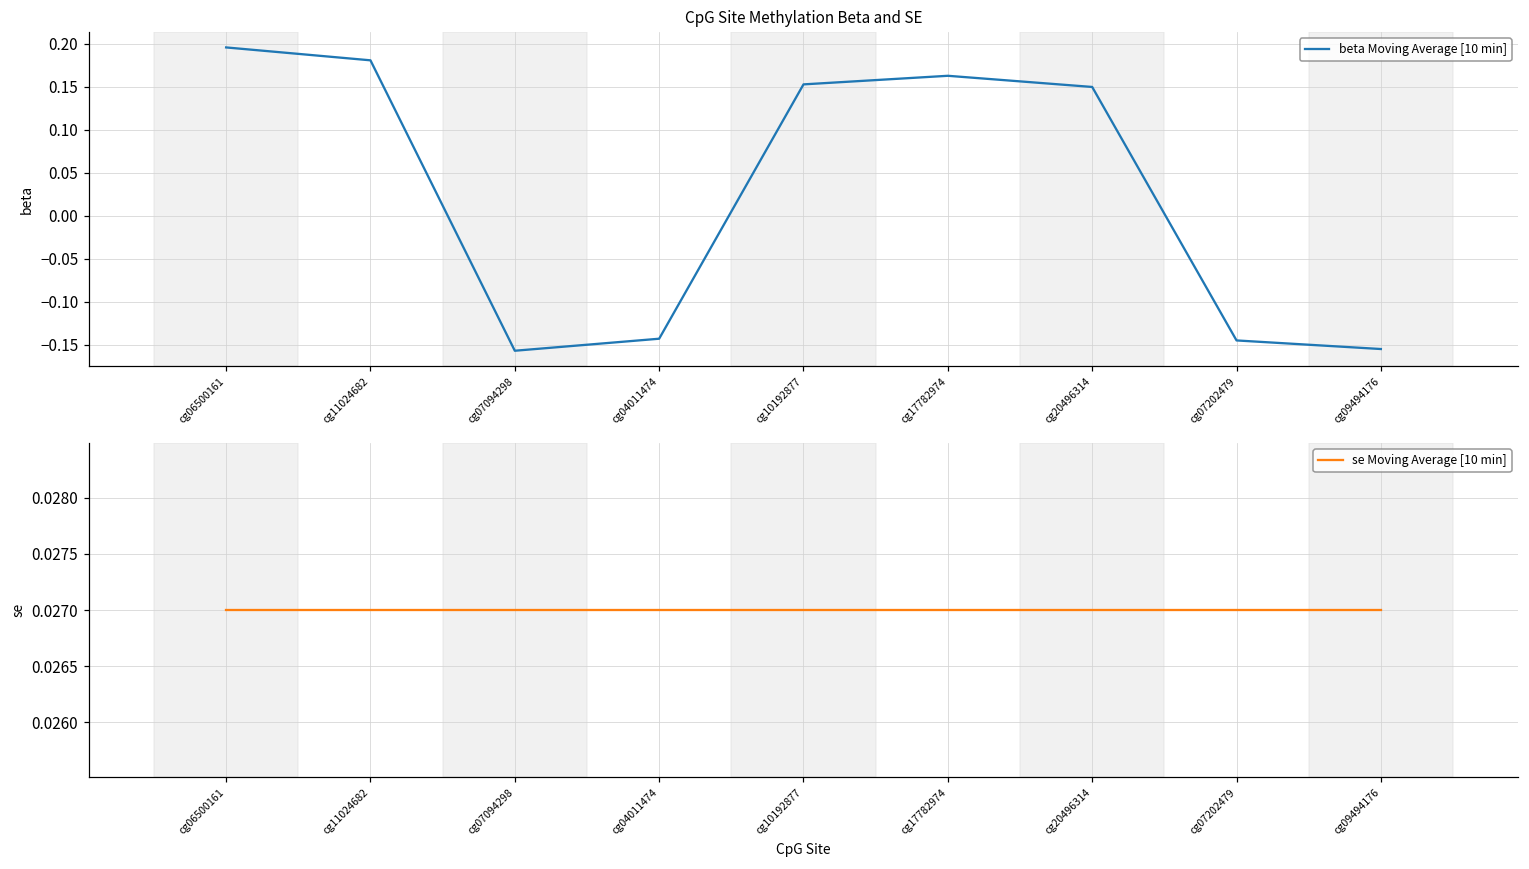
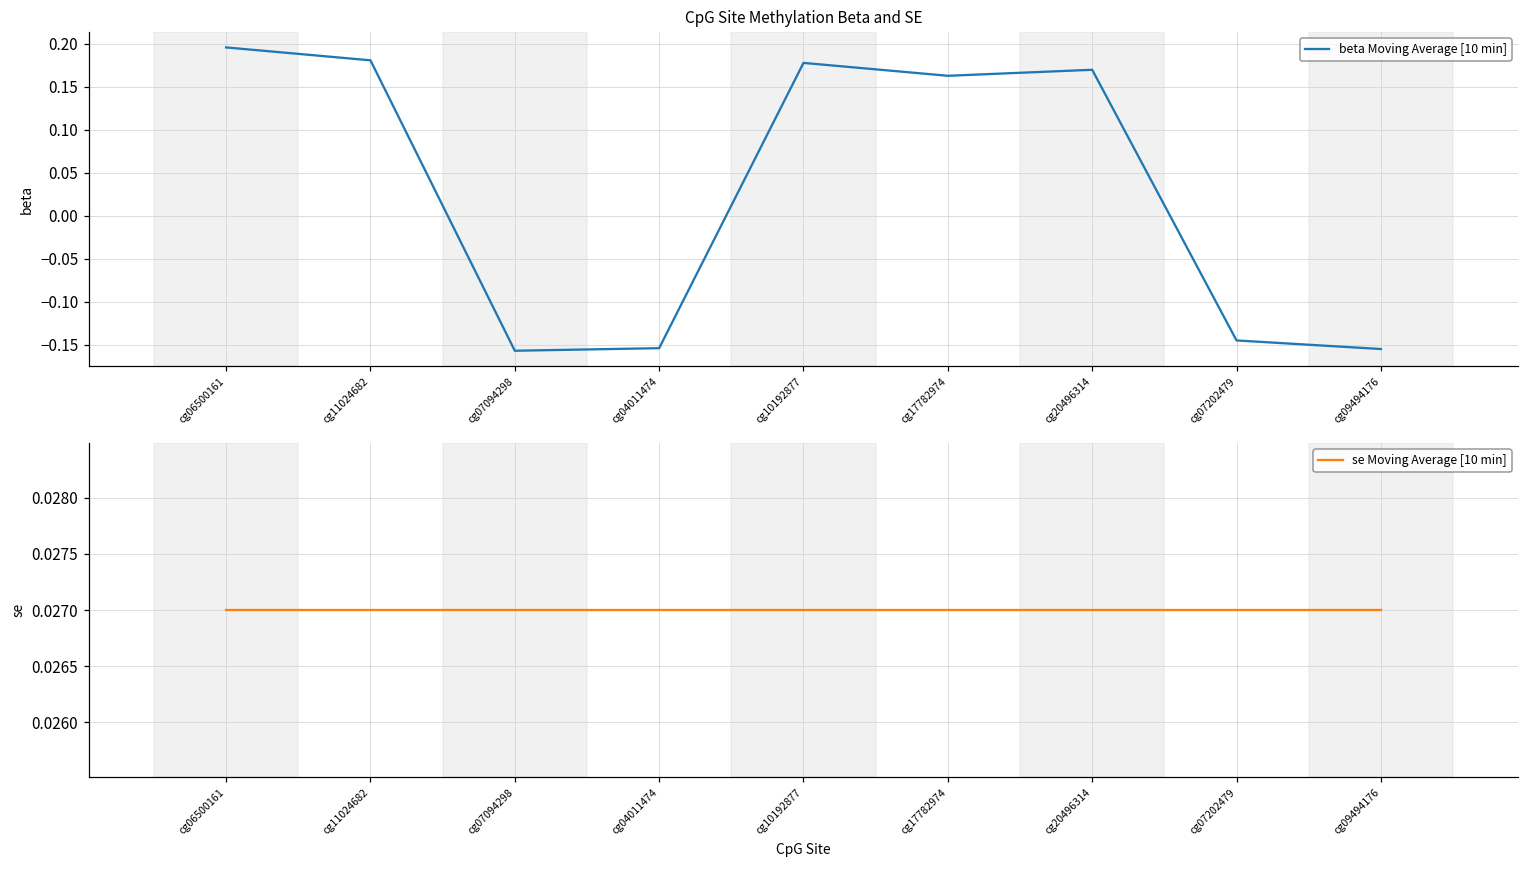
  {
    "CpG Site Methylation Beta and SE": {
      "cg06500161": 0.20,
      "cg11024682": 0.18,
      "cg07094298": -0.16,
-     "cg04011474": -0.14,
-     "cg10192877": 0.15,
+     "cg04011474": -0.15,
+     "cg10192877": 0.18,
      "cg17782974": 0.16,
-     "cg20496314": 0.15,
+     "cg20496314": 0.17,
      "cg07202479": -0.15,
      "cg09494176": -0.16
    }
  }
